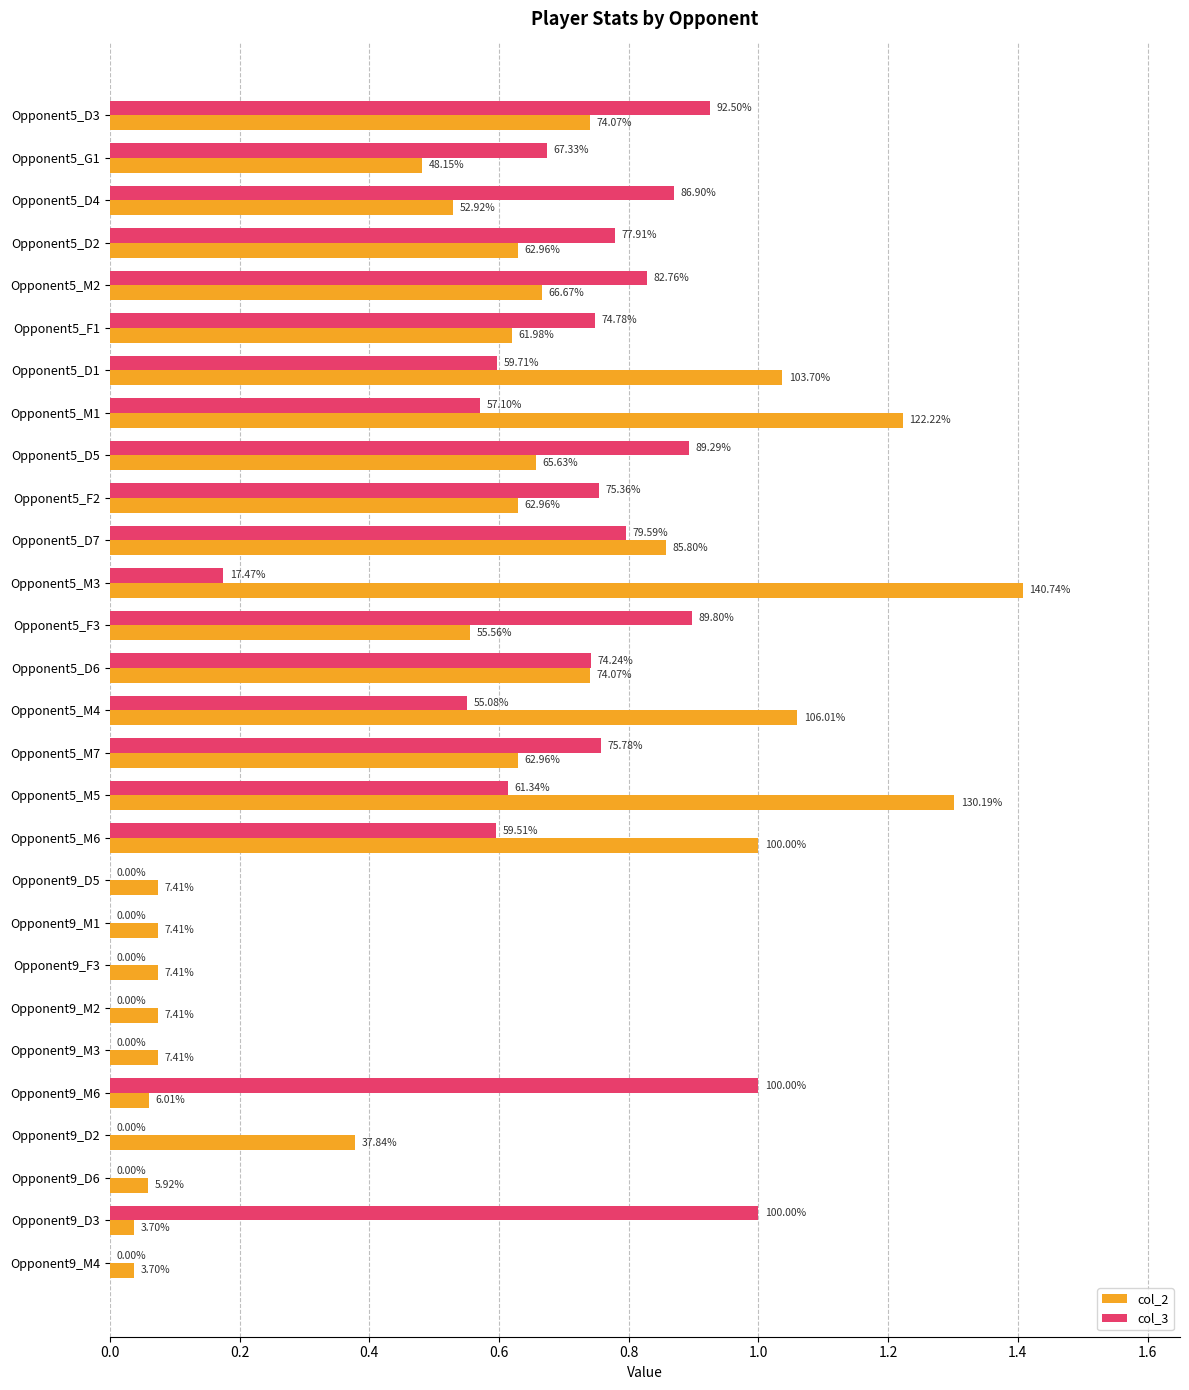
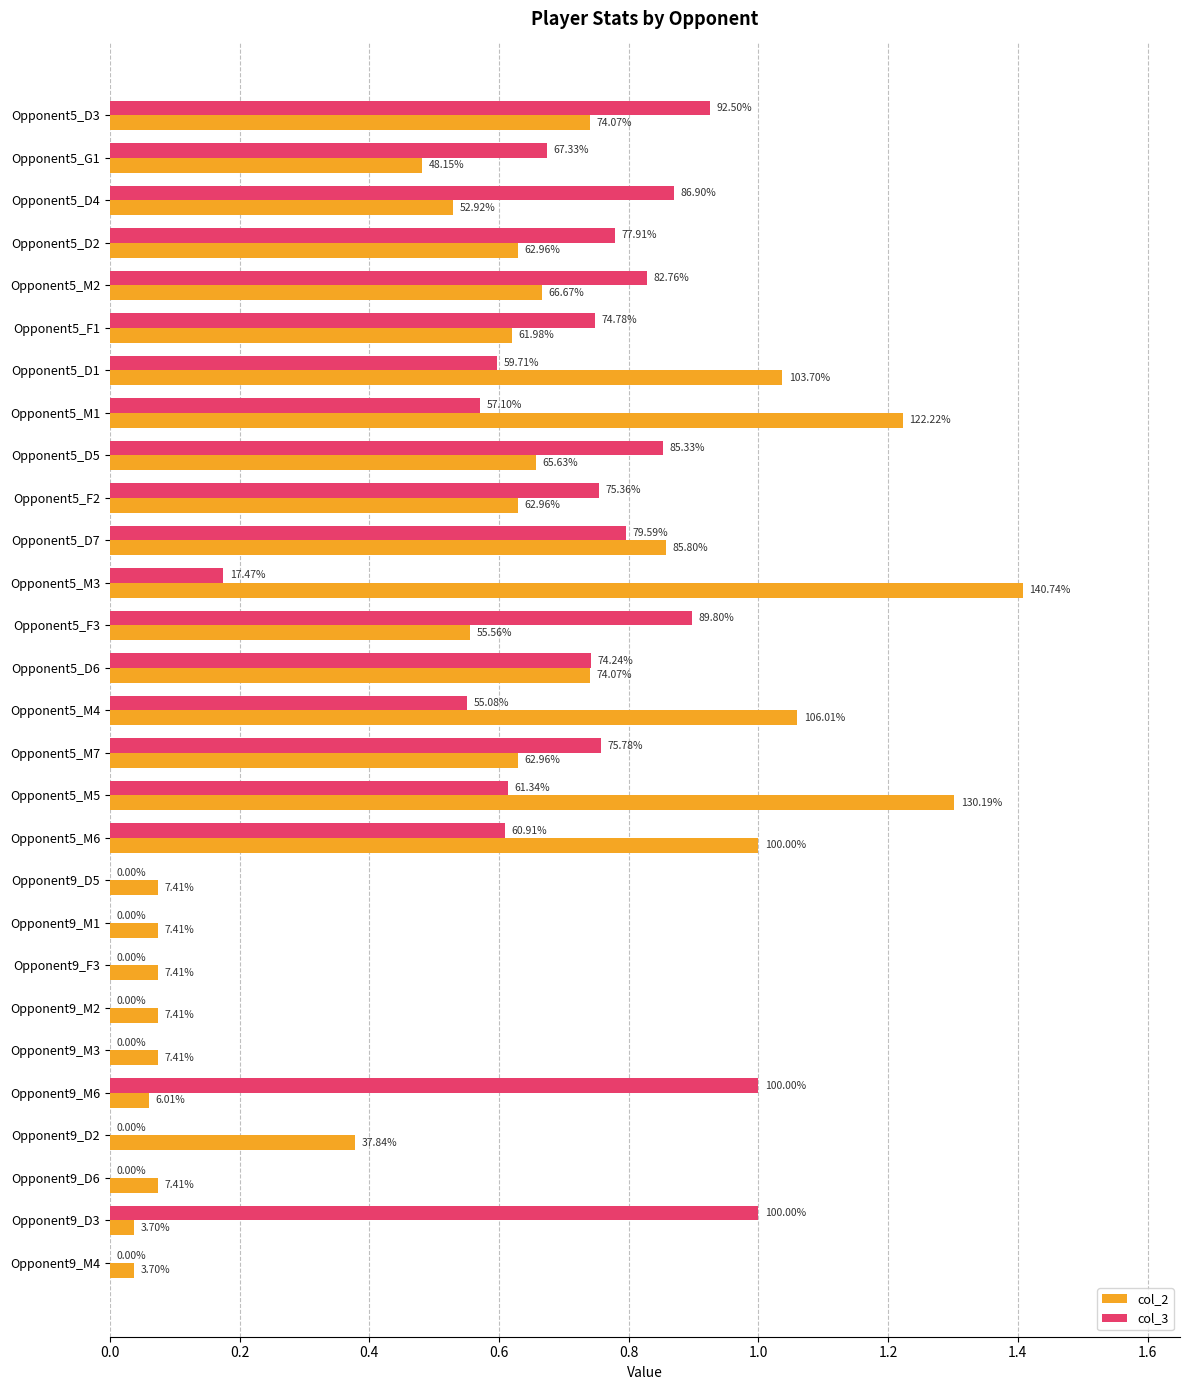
  {
    "col_2": {
      "Opponent5_D3": "74.07%",
      "Opponent5_G1": "48.15%",
      "Opponent5_D4": "52.92%",
      "Opponent5_D2": "62.96%",
      "Opponent5_M2": "66.67%",
      "Opponent5_F1": "61.98%",
      "Opponent5_D1": "103.70%",
      "Opponent5_M1": "122.22%",
      "Opponent5_D5": "65.63%",
      "Opponent5_F2": "62.96%",
      "Opponent5_D7": "85.80%",
      "Opponent5_M3": "140.74%",
      "Opponent5_F3": "55.56%",
      "Opponent5_D6": "74.07%",
      "Opponent5_M4": "106.01%",
      "Opponent5_M7": "62.96%",
      "Opponent5_M5": "130.19%",
      "Opponent5_M6": "100.00%",
      "Opponent9_D5": "7.41%",
      "Opponent9_M1": "7.41%",
      "Opponent9_F3": "7.41%",
      "Opponent9_M2": "7.41%",
      "Opponent9_M3": "7.41%",
      "Opponent9_M6": "6.01%",
      "Opponent9_D2": "37.84%",
-     "Opponent9_D6": "5.92%",
+     "Opponent9_D6": "7.41%",
      "Opponent9_D3": "3.70%",
      "Opponent9_M4": "3.70%"
    },
    "col_3": {
      "Opponent5_D3": "92.50%",
      "Opponent5_G1": "67.33%",
      "Opponent5_D4": "86.90%",
      "Opponent5_D2": "77.91%",
      "Opponent5_M2": "82.76%",
      "Opponent5_F1": "74.78%",
      "Opponent5_D1": "59.71%",
      "Opponent5_M1": "57.10%",
-     "Opponent5_D5": "89.29%",
+     "Opponent5_D5": "85.33%",
      "Opponent5_F2": "75.36%",
      "Opponent5_D7": "79.59%",
      "Opponent5_M3": "17.47%",
      "Opponent5_F3": "89.80%",
      "Opponent5_D6": "74.24%",
      "Opponent5_M4": "55.08%",
      "Opponent5_M7": "75.78%",
      "Opponent5_M5": "61.34%",
-     "Opponent5_M6": "59.51%",
+     "Opponent5_M6": "60.91%",
      "Opponent9_D5": "0.00%",
      "Opponent9_M1": "0.00%",
      "Opponent9_F3": "0.00%",
      "Opponent9_M2": "0.00%",
      "Opponent9_M3": "0.00%",
      "Opponent9_M6": "100.00%",
      "Opponent9_D2": "0.00%",
      "Opponent9_D6": "0.00%",
      "Opponent9_D3": "100.00%",
      "Opponent9_M4": "0.00%"
    }
  }
